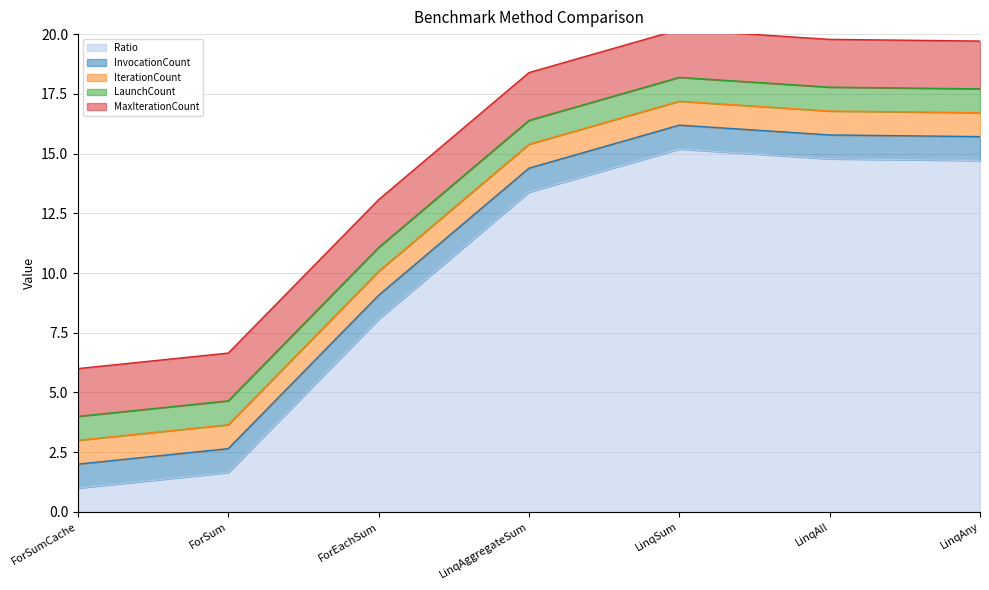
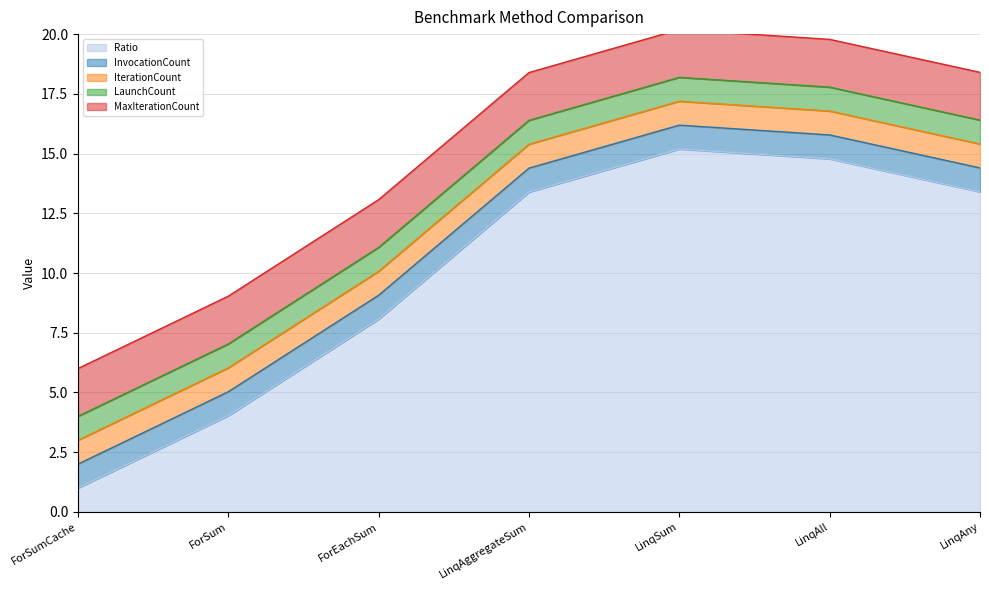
  {
    "Ratio": {
      "ForSumCache": 1.0,
-     "ForSum": 1.7,
+     "ForSum": 4.0,
      "ForEachSum": 8.1,
      "LinqAggregateSum": 13.4,
      "LinqSum": 15.2,
      "LinqAll": 14.8,
-     "LinqAny": 14.7
+     "LinqAny": 13.4
    },
    "InvocationCount": {
      "ForSumCache": 1.0,
      "ForSum": 1.0,
      "ForEachSum": 1.0,
      "LinqAggregateSum": 1.0,
      "LinqSum": 1.0,
      "LinqAll": 1.0,
      "LinqAny": 1.0
    },
    "IterationCount": {
      "ForSumCache": 1.0,
      "ForSum": 1.0,
      "ForEachSum": 1.0,
      "LinqAggregateSum": 1.0,
      "LinqSum": 1.0,
      "LinqAll": 1.0,
      "LinqAny": 1.0
    },
    "LaunchCount": {
      "ForSumCache": 1.0,
      "ForSum": 1.0,
      "ForEachSum": 1.0,
      "LinqAggregateSum": 1.0,
      "LinqSum": 1.0,
      "LinqAll": 1.0,
      "LinqAny": 1.0
    },
    "MaxIterationCount": {
      "ForSumCache": 2.0,
      "ForSum": 2.0,
      "ForEachSum": 2.0,
      "LinqAggregateSum": 2.0,
      "LinqAll": 2.0,
      "LinqAny": 2.0
    }
  }
